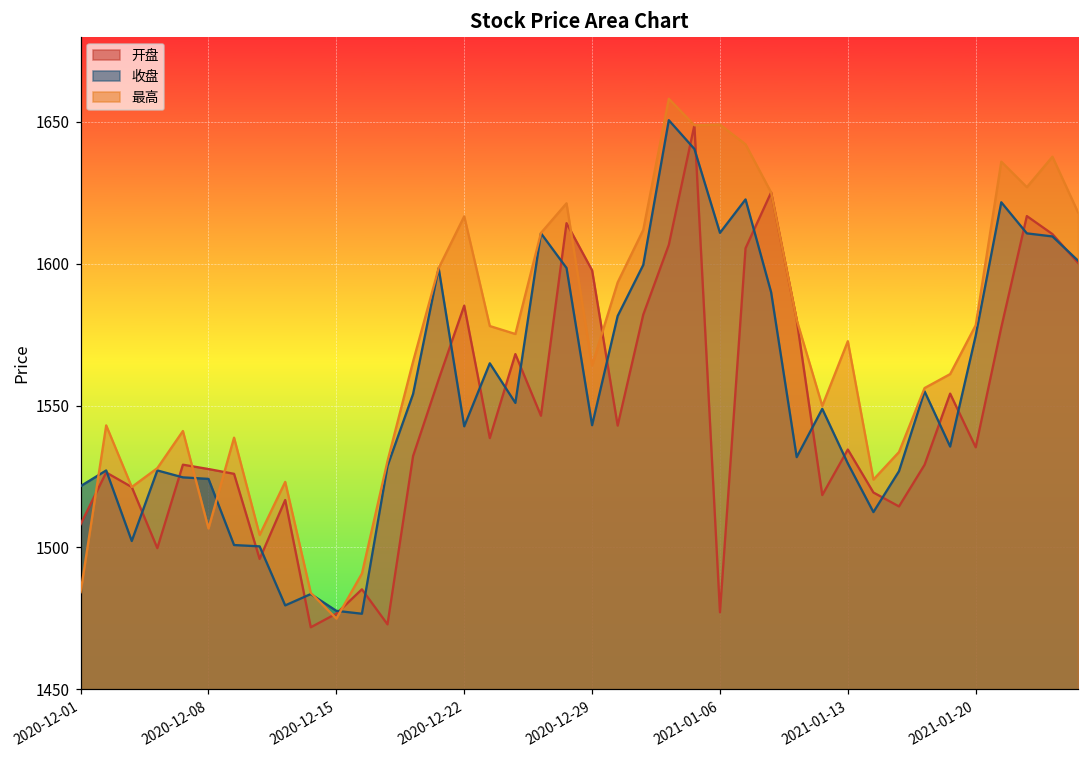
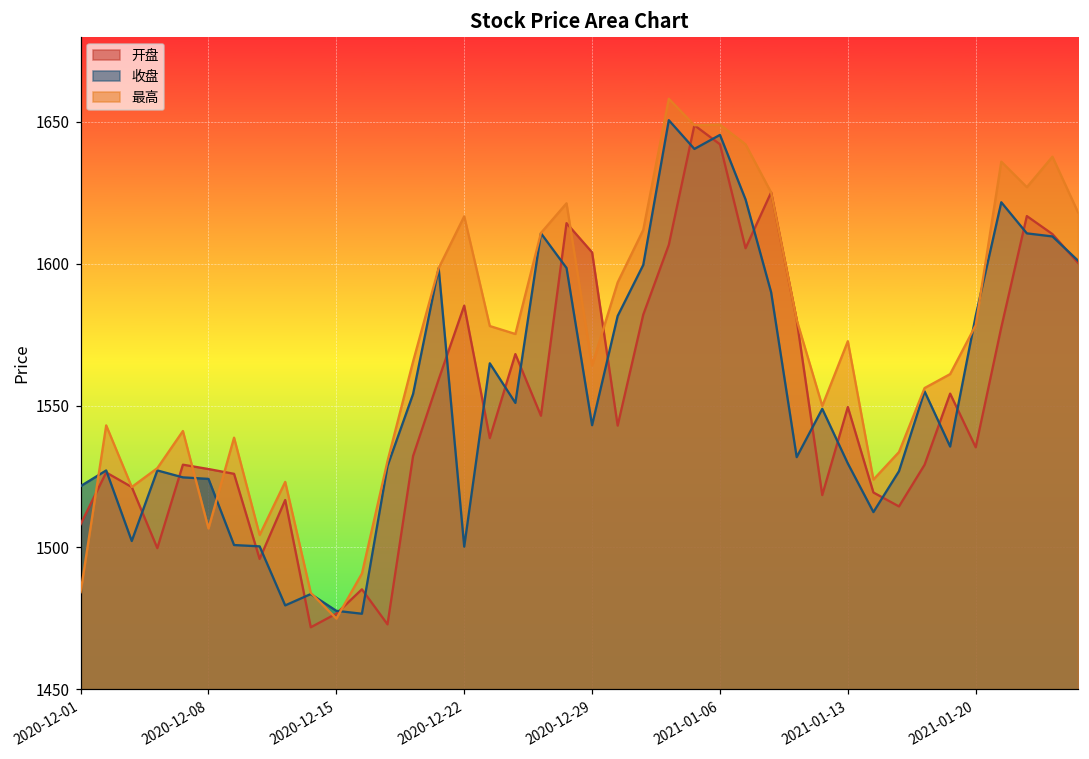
  {
    "开盘": {
      "2020-12-01": 1508,
      "2020-12-08": 1528,
      "2020-12-22": 1585,
-     "2020-12-29": 1598,
-     "2021-01-06": 1477,
-     "2021-01-13": 1535,
+     "2020-12-29": 1604,
+     "2021-01-06": 1642,
+     "2021-01-13": 1549,
      "2021-01-20": 1535
    },
    "收盘": {
      "2020-12-01": 1522,
      "2020-12-08": 1524,
-     "2020-12-22": 1543,
+     "2020-12-22": 1500,
      "2020-12-29": 1543,
-     "2021-01-06": 1611,
+     "2021-01-06": 1645,
      "2021-01-13": 1530,
-     "2021-01-20": 1575
+     "2021-01-20": 1582
    },
    "最高": {
      "2020-12-01": 1484,
      "2020-12-08": 1507,
      "2020-12-15": 1475,
      "2020-12-22": 1617,
      "2020-12-29": 1564,
      "2021-01-06": 1649,
      "2021-01-13": 1573,
      "2021-01-20": 1578
    }
  }
